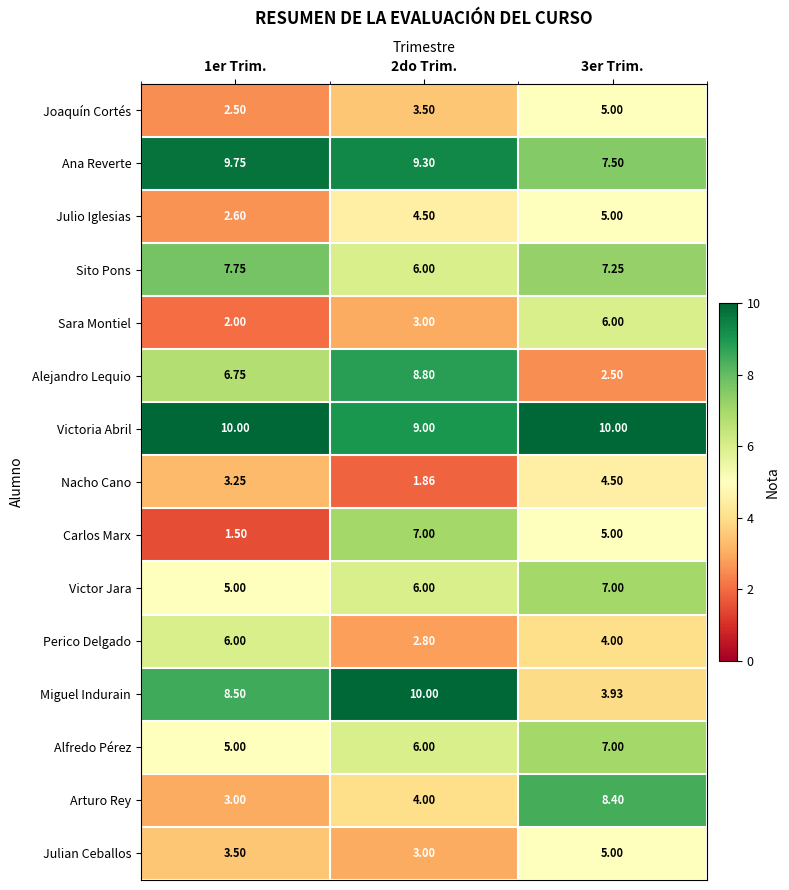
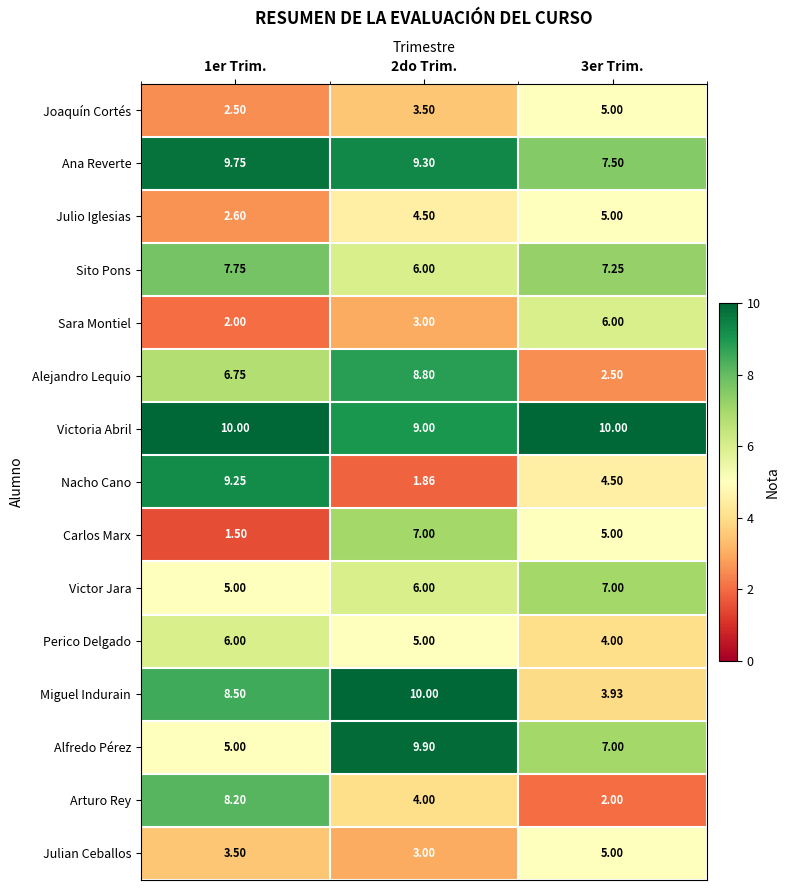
  {
    "Joaquín Cortés": {
      "1er Trim.": 2.50,
      "2do Trim.": 3.50,
      "3er Trim.": 5.00
    },
    "Ana Reverte": {
      "1er Trim.": 9.75,
      "2do Trim.": 9.30,
      "3er Trim.": 7.50
    },
    "Julio Iglesias": {
      "1er Trim.": 2.60,
      "2do Trim.": 4.50,
      "3er Trim.": 5.00
    },
    "Sito Pons": {
      "1er Trim.": 7.75,
      "2do Trim.": 6.00,
      "3er Trim.": 7.25
    },
    "Sara Montiel": {
      "1er Trim.": 2.00,
      "2do Trim.": 3.00,
      "3er Trim.": 6.00
    },
    "Alejandro Lequio": {
      "1er Trim.": 6.75,
      "2do Trim.": 8.80,
      "3er Trim.": 2.50
    },
    "Victoria Abril": {
      "1er Trim.": 10.00,
      "2do Trim.": 9.00,
      "3er Trim.": 10.00
    },
    "Nacho Cano": {
-     "1er Trim.": 3.25,
+     "1er Trim.": 9.25,
      "2do Trim.": 1.86,
      "3er Trim.": 4.50
    },
    "Carlos Marx": {
      "1er Trim.": 1.50,
      "2do Trim.": 7.00,
      "3er Trim.": 5.00
    },
    "Victor Jara": {
      "1er Trim.": 5.00,
      "2do Trim.": 6.00,
      "3er Trim.": 7.00
    },
    "Perico Delgado": {
      "1er Trim.": 6.00,
-     "2do Trim.": 2.80,
+     "2do Trim.": 5.00,
      "3er Trim.": 4.00
    },
    "Miguel Indurain": {
      "1er Trim.": 8.50,
      "2do Trim.": 10.00,
      "3er Trim.": 3.93
    },
    "Alfredo Pérez": {
      "1er Trim.": 5.00,
-     "2do Trim.": 6.00,
+     "2do Trim.": 9.90,
      "3er Trim.": 7.00
    },
    "Arturo Rey": {
-     "1er Trim.": 3.00,
+     "1er Trim.": 8.20,
      "2do Trim.": 4.00,
-     "3er Trim.": 8.40
+     "3er Trim.": 2.00
    },
    "Julian Ceballos": {
      "1er Trim.": 3.50,
      "2do Trim.": 3.00,
      "3er Trim.": 5.00
    }
  }
